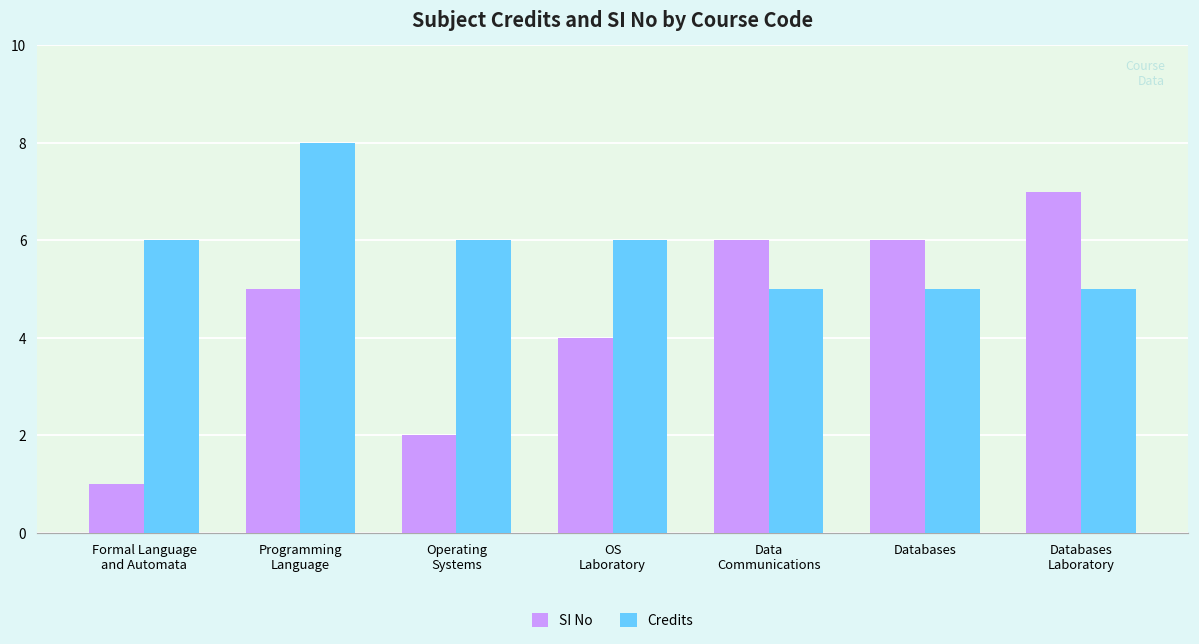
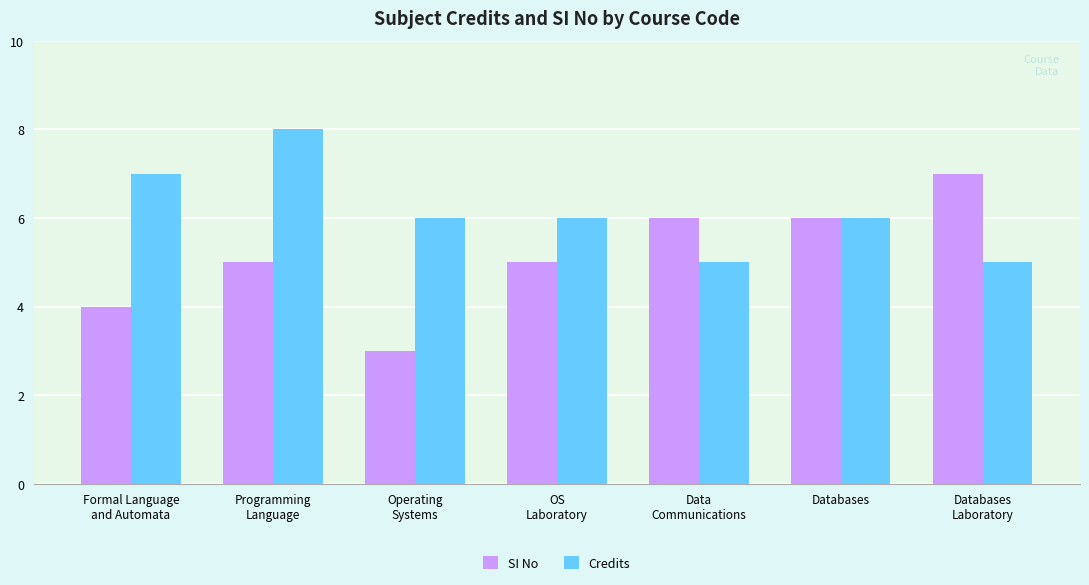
  {
    "SI No": {
-     "Formal Language and Automata": 1,
+     "Formal Language and Automata": 4,
      "Programming Language": 5,
-     "Operating Systems": 2,
-     "OS Laboratory": 4,
+     "Operating Systems": 3,
+     "OS Laboratory": 5,
      "Data Communications": 6,
      "Databases": 6,
      "Databases Laboratory": 7
    },
    "Credits": {
-     "Formal Language and Automata": 6,
+     "Formal Language and Automata": 7,
      "Programming Language": 8,
      "Operating Systems": 6,
      "OS Laboratory": 6,
      "Data Communications": 5,
-     "Databases": 5,
+     "Databases": 6,
      "Databases Laboratory": 5
    }
  }
